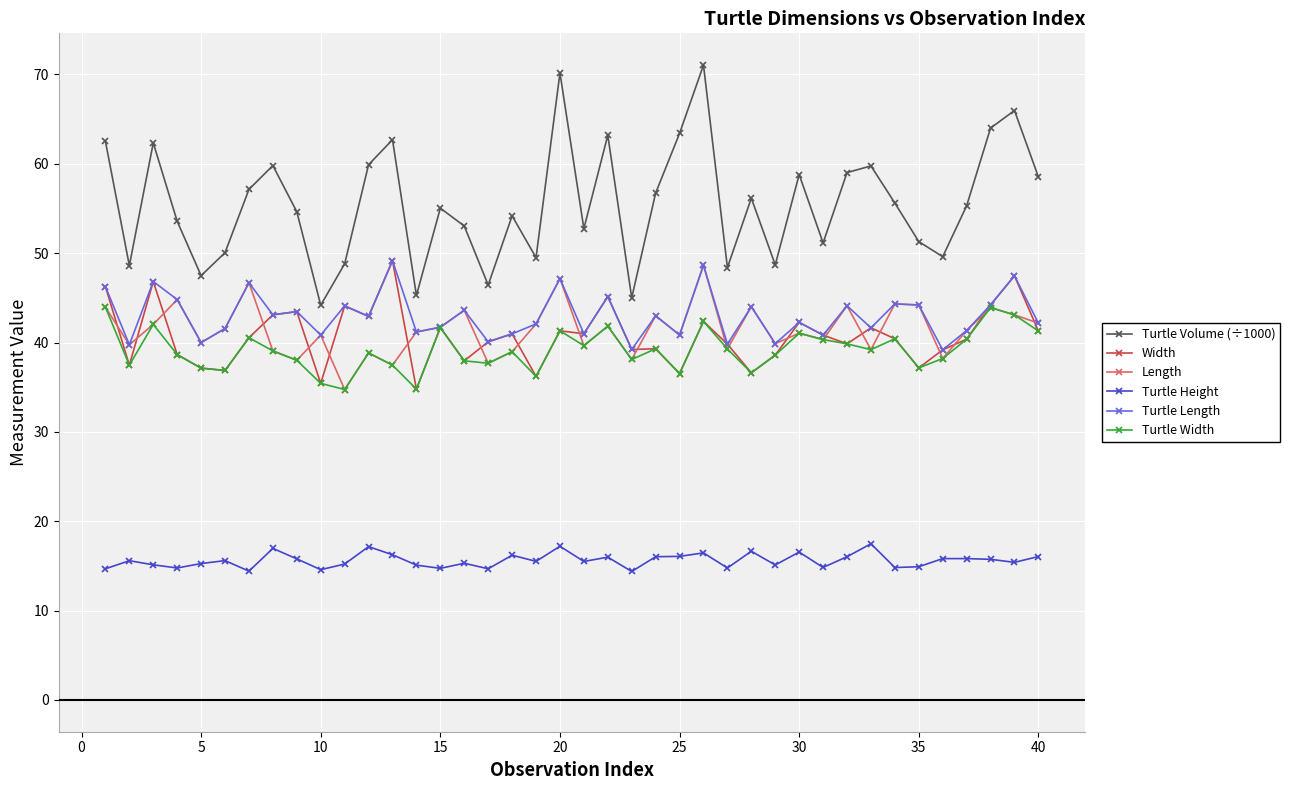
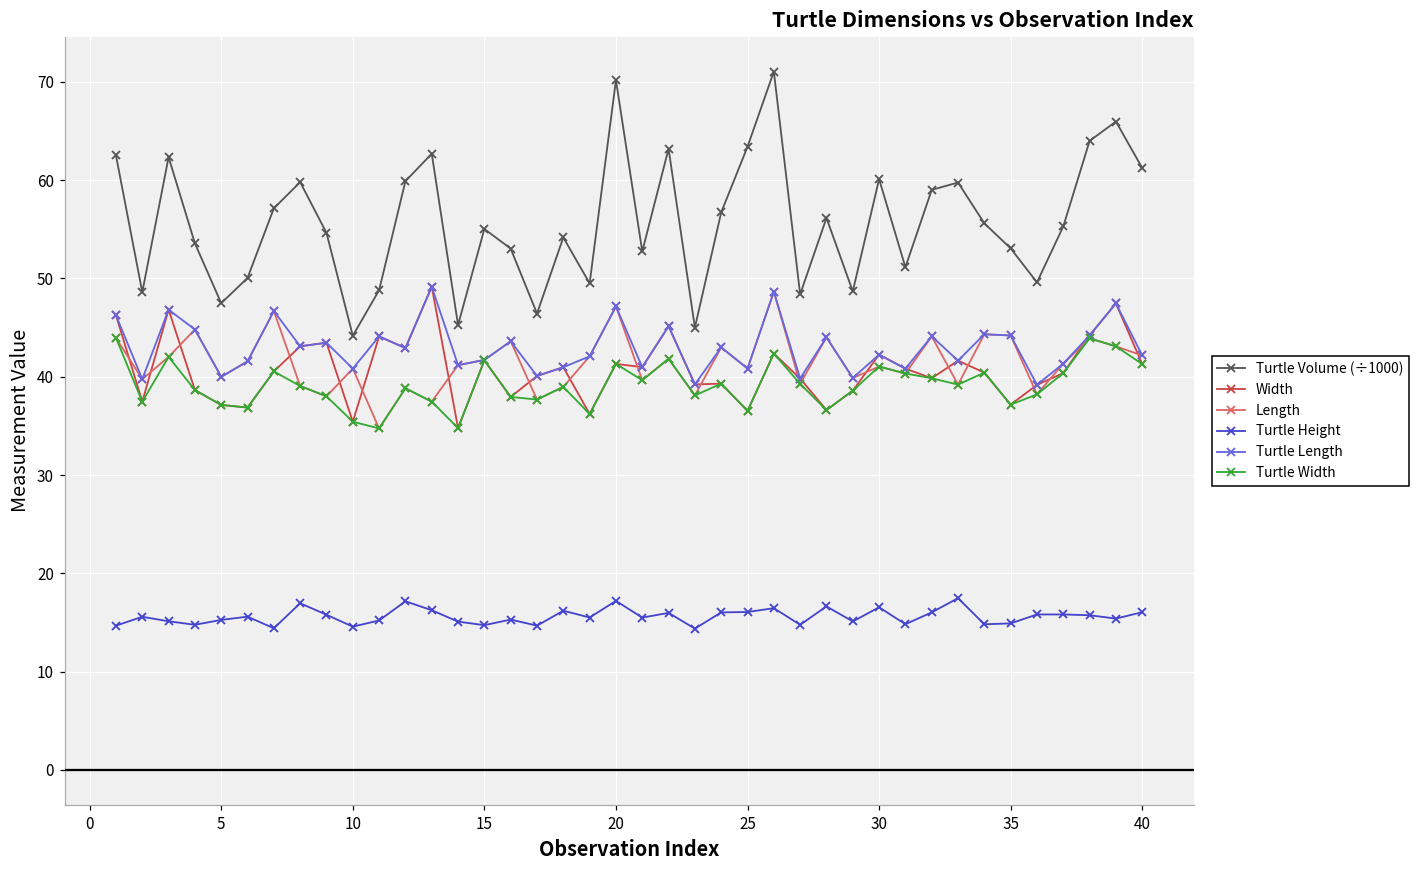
  {
    "Turtle Volume (÷1000)": {
      "5": 47,
      "10": 44,
      "15": 55,
      "20": 70,
      "25": 63,
-     "30": 59,
-     "35": 51,
-     "40": 59
+     "30": 60,
+     "35": 53,
+     "40": 61
    }
  }
